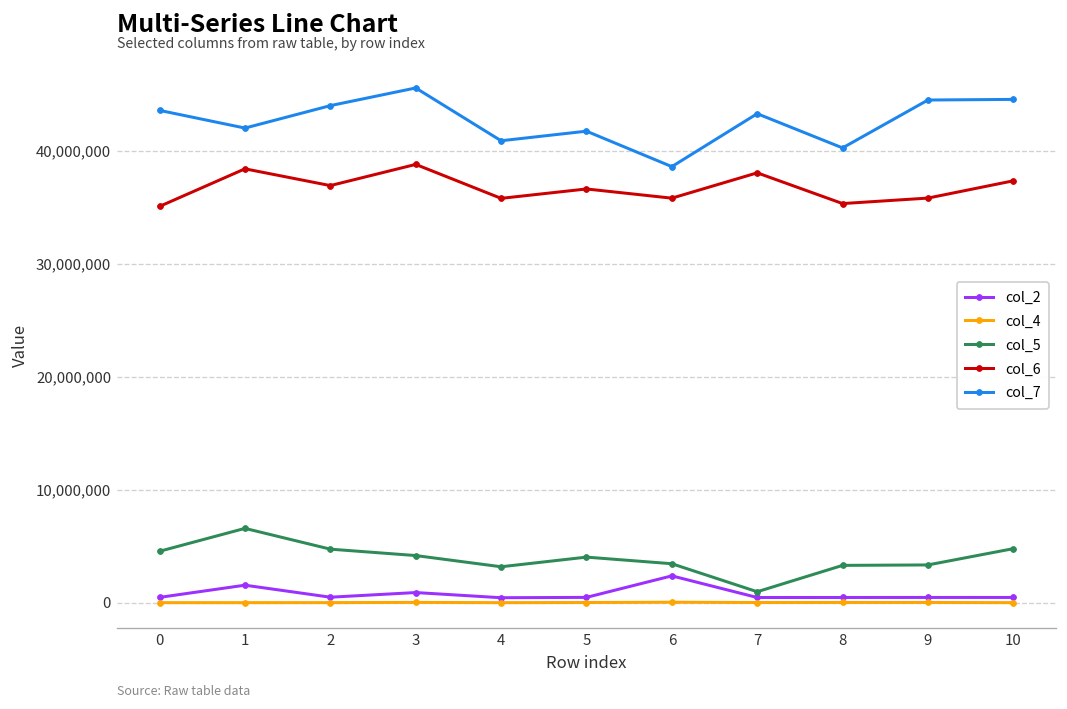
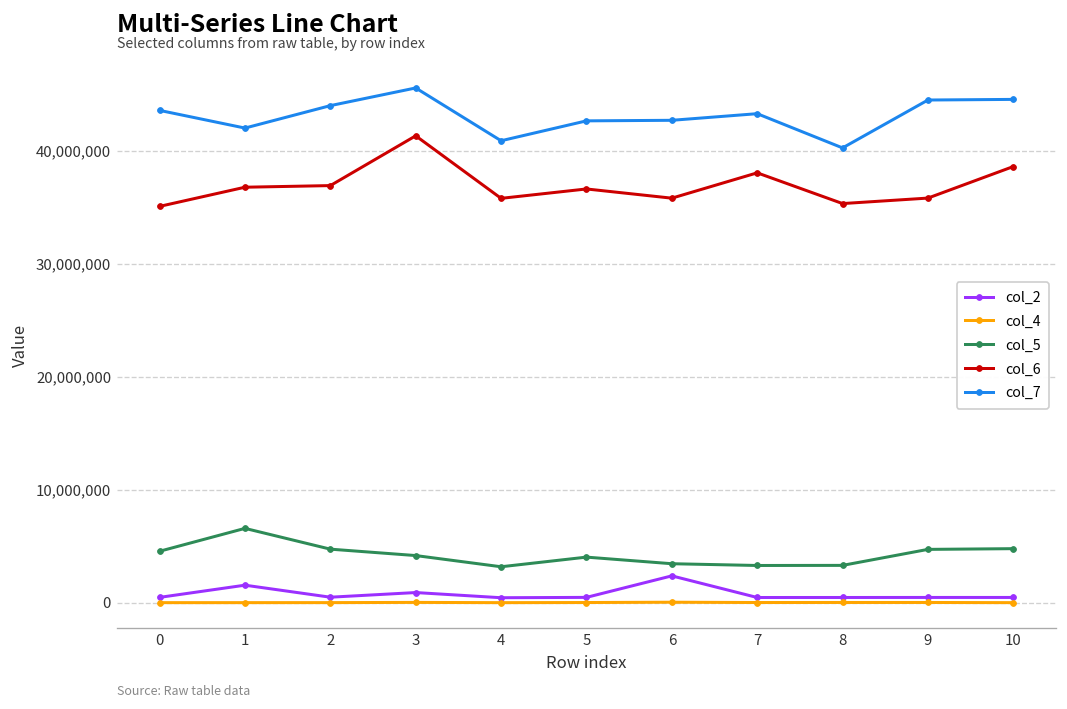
  {
    "col_2": {
      "0": "0",
      "1": "2,000,000",
      "2": "0",
      "3": "1,000,000",
      "4": "0",
      "5": "0",
      "6": "2,000,000",
      "7": "0",
      "8": "0",
      "9": "0",
      "10": "0"
    },
    "col_4": {
      "0": "0",
      "1": "0",
      "2": "0",
      "3": "0",
      "4": "0",
      "5": "0",
      "6": "0",
      "7": "0",
      "8": "0",
      "9": "0",
      "10": "0"
    },
    "col_5": {
      "0": "5,000,000",
      "1": "7,000,000",
      "2": "5,000,000",
      "3": "4,000,000",
      "4": "3,000,000",
      "5": "4,000,000",
      "6": "3,000,000",
-     "7": "1,000,000",
+     "7": "3,000,000",
      "8": "3,000,000",
-     "9": "3,000,000",
+     "9": "5,000,000",
      "10": "5,000,000"
    },
    "col_6": {
      "0": "35,000,000",
-     "1": "38,000,000",
+     "1": "37,000,000",
      "2": "37,000,000",
-     "3": "39,000,000",
+     "3": "41,000,000",
      "4": "36,000,000",
      "5": "37,000,000",
      "6": "36,000,000",
      "7": "38,000,000",
      "8": "35,000,000",
      "9": "36,000,000",
-     "10": "37,000,000"
+     "10": "39,000,000"
    },
    "col_7": {
      "0": "44,000,000",
      "1": "42,000,000",
      "2": "44,000,000",
      "3": "46,000,000",
      "4": "41,000,000",
-     "5": "42,000,000",
-     "6": "39,000,000",
+     "5": "43,000,000",
+     "6": "43,000,000",
      "7": "43,000,000",
      "8": "40,000,000",
      "9": "45,000,000",
      "10": "45,000,000"
    }
  }
